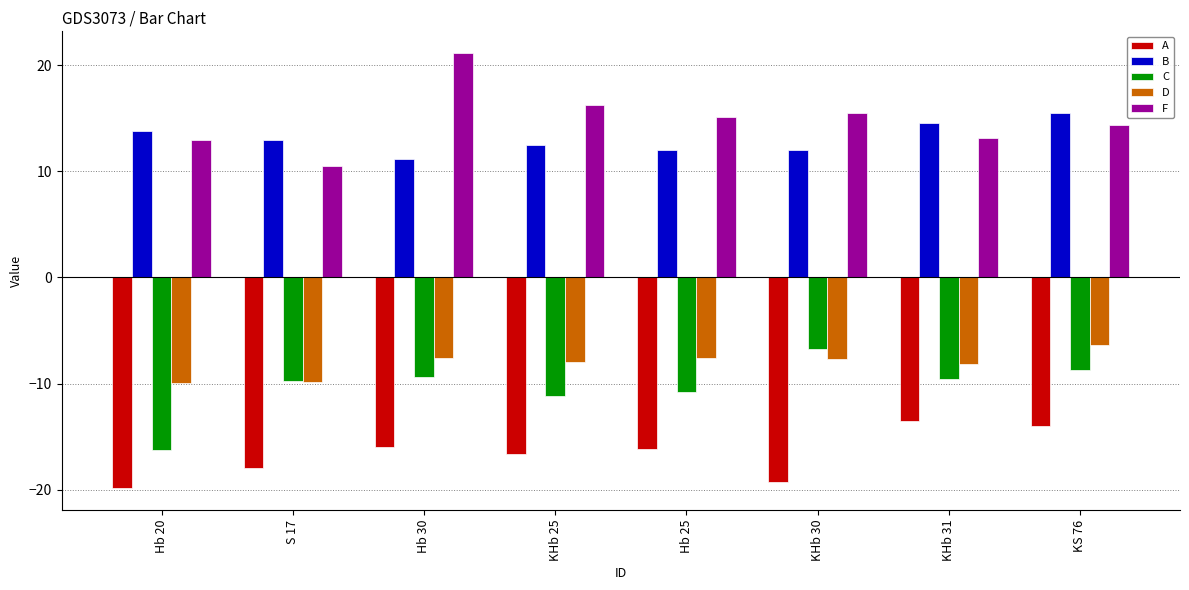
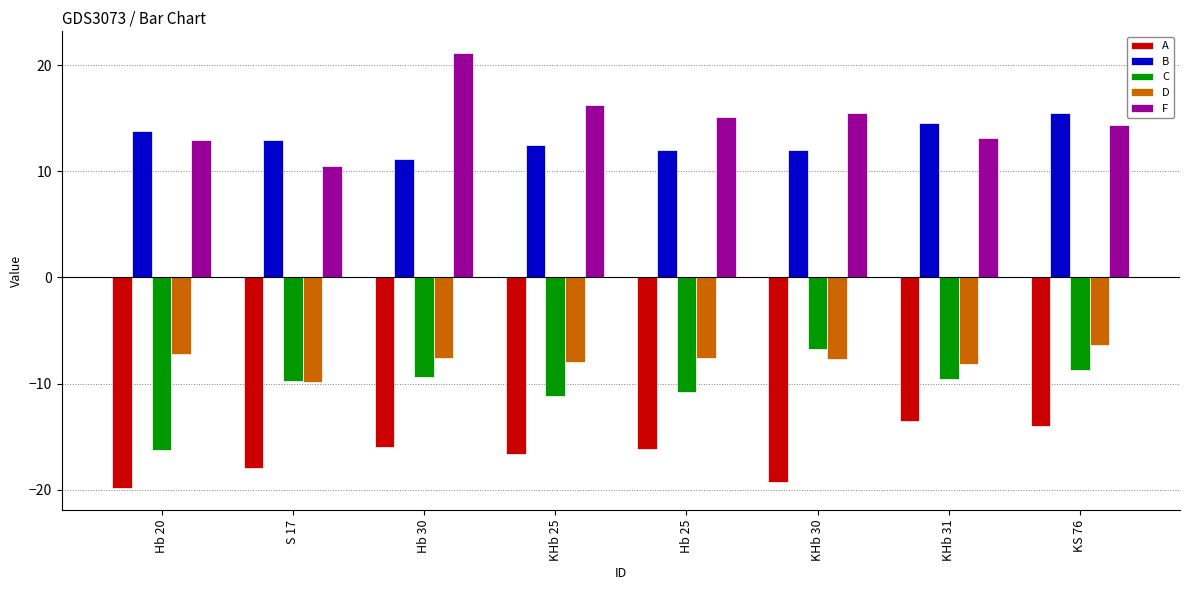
  {
    "A": {
      "Hb 20": -19.9,
      "S 17": -18.0,
      "Hb 30": -16.0,
      "KHb 25": -16.7,
      "Hb 25": -16.1,
      "KHb 30": -19.3,
      "KHb 31": -13.5,
      "KS 76": -14.0
    },
    "B": {
      "Hb 20": 13.8,
      "S 17": 12.9,
      "Hb 30": 11.2,
      "KHb 25": 12.5,
      "Hb 25": 12.0,
      "KHb 30": 12.0,
      "KHb 31": 14.5,
      "KS 76": 15.5
    },
    "C": {
      "Hb 20": -16.3,
      "S 17": -9.8,
      "Hb 30": -9.4,
      "KHb 25": -11.1,
      "Hb 25": -10.8,
      "KHb 30": -6.7,
      "KHb 31": -9.6,
      "KS 76": -8.7
    },
    "D": {
-     "Hb 20": -9.9,
+     "Hb 20": -7.2,
      "S 17": -9.9,
      "Hb 30": -7.6,
      "KHb 25": -8.0,
      "Hb 25": -7.5,
      "KHb 30": -7.6,
      "KHb 31": -8.2,
      "KS 76": -6.3
    },
    "F": {
      "Hb 20": 12.9,
      "S 17": 10.5,
      "Hb 30": 21.2,
      "KHb 25": 16.2,
      "Hb 25": 15.1,
      "KHb 30": 15.5,
      "KHb 31": 13.1,
      "KS 76": 14.4
    }
  }
